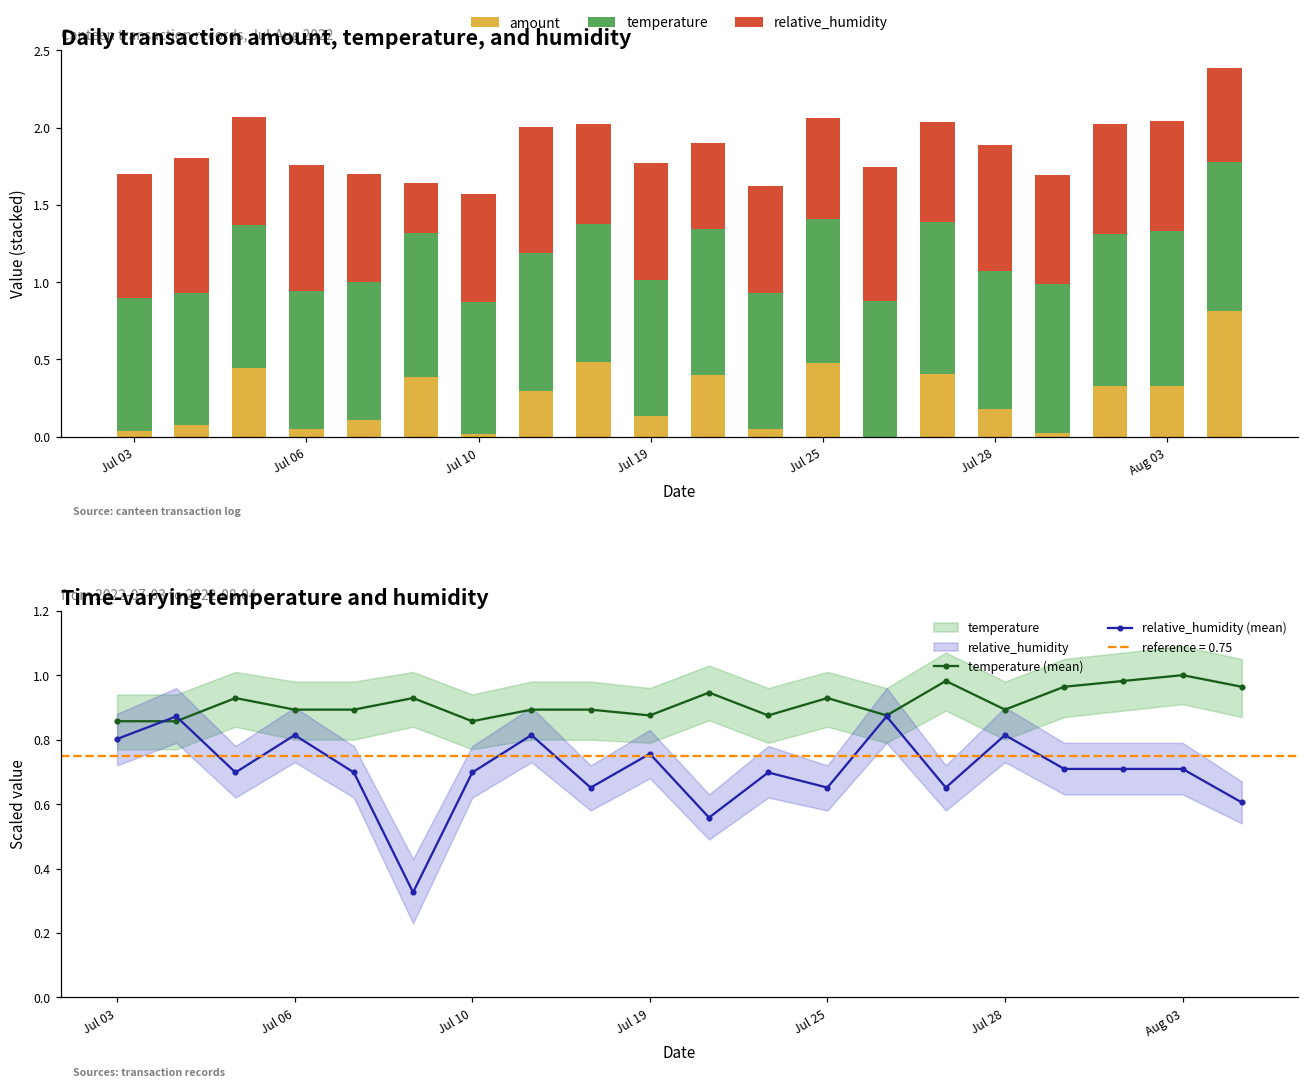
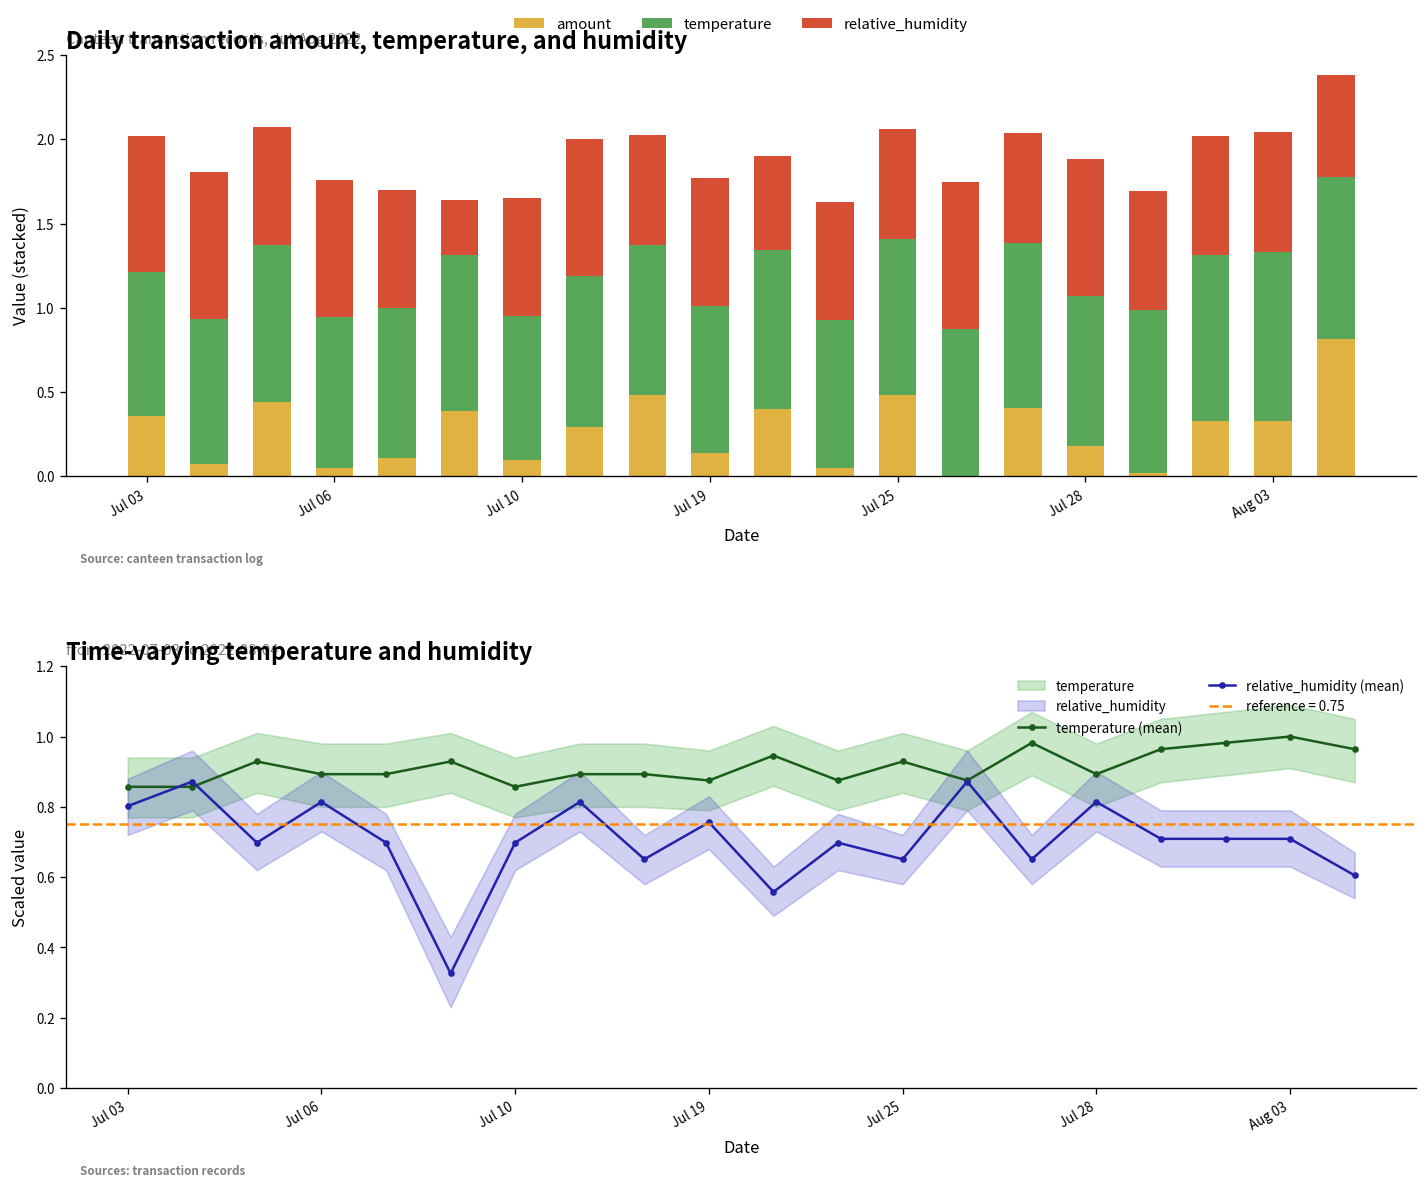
  {
    "Daily transaction amount, temperature, and humidity": {
      "amount": {
-       "Jul 03": 0.04,
+       "Jul 03": 0.36,
        "Jul 06": 0.05,
-       "Jul 10": 0.02,
+       "Jul 10": 0.10,
        "Jul 19": 0.14,
        "Jul 25": 0.48,
        "Jul 28": 0.18,
        "Aug 03": 0.33
      }
    },
    "Time-varying temperature and humidity": {
      "temperature (mean)": {
        "Jul 03": 0.86,
        "Jul 10": 0.86,
        "Jul 19": 0.88,
        "Jul 25": 0.93,
        "Aug 03": 1.00
      }
    }
  }
